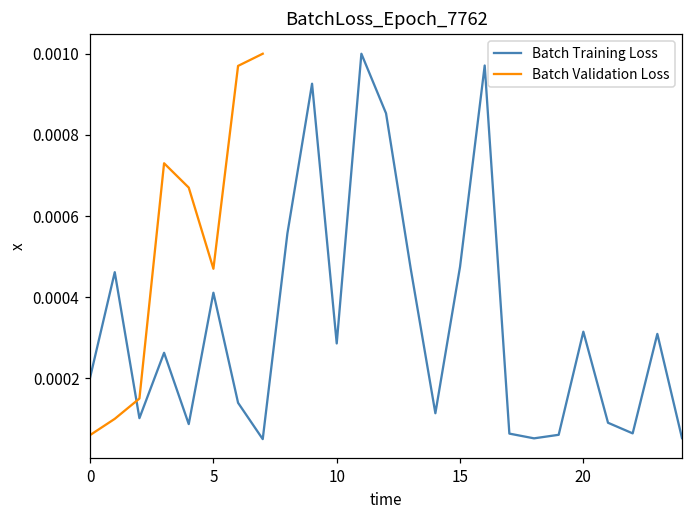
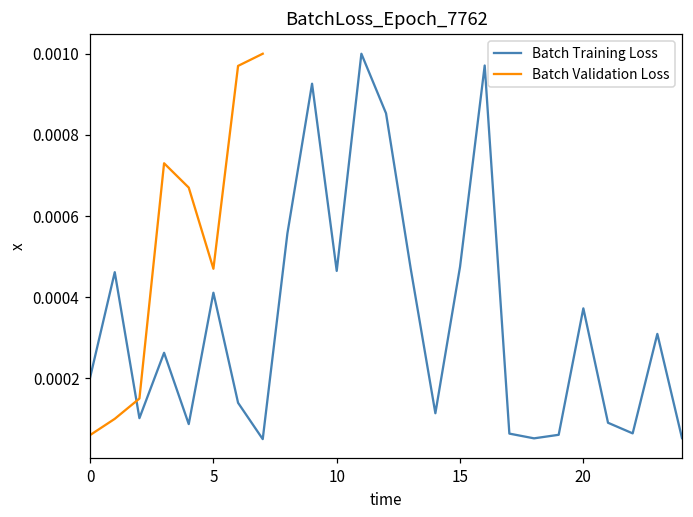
  {
    "Batch Training Loss": {
      "0": 0.00020,
      "5": 0.00041,
-     "10": 0.00029,
+     "10": 0.00046,
      "15": 0.00047,
-     "20": 0.00031
+     "20": 0.00037
    },
    "Batch Validation Loss": {
      "0": 0.00006,
      "5": 0.00047
    }
  }
